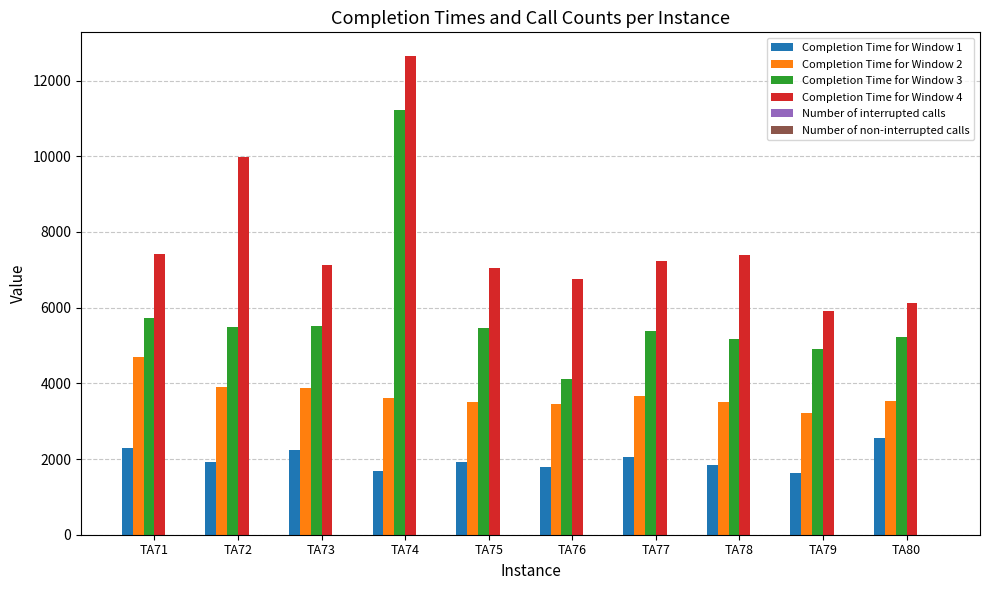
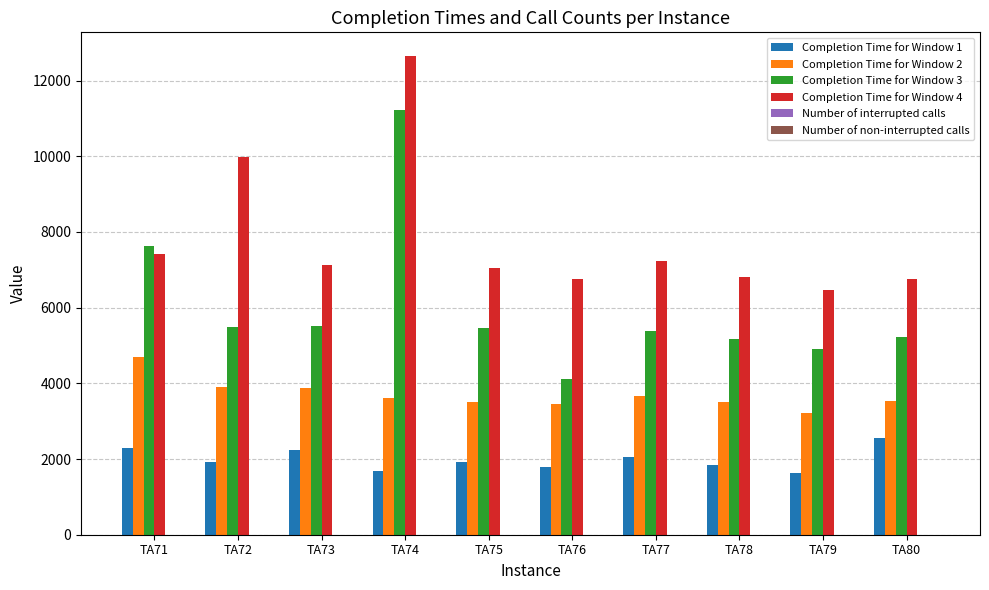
  {
    "Completion Time for Window 1": {
      "TA71": 2300,
      "TA72": 1900,
      "TA73": 2200,
      "TA74": 1700,
      "TA75": 1900,
      "TA76": 1800,
      "TA77": 2100,
      "TA78": 1800,
      "TA79": 1600,
      "TA80": 2600
    },
    "Completion Time for Window 2": {
      "TA71": 4700,
      "TA72": 3900,
      "TA73": 3900,
      "TA74": 3600,
      "TA75": 3500,
      "TA76": 3500,
      "TA77": 3700,
      "TA78": 3500,
      "TA79": 3200,
      "TA80": 3500
    },
    "Completion Time for Window 3": {
-     "TA71": 5700,
+     "TA71": 7600,
      "TA72": 5500,
      "TA73": 5500,
      "TA74": 11200,
      "TA75": 5500,
      "TA76": 4100,
      "TA77": 5400,
      "TA78": 5200,
      "TA79": 4900,
      "TA80": 5200
    },
    "Completion Time for Window 4": {
      "TA71": 7400,
      "TA72": 10000,
      "TA73": 7100,
      "TA74": 12600,
      "TA75": 7000,
      "TA76": 6800,
      "TA77": 7200,
-     "TA78": 7400,
-     "TA79": 5900,
-     "TA80": 6100
+     "TA78": 6800,
+     "TA79": 6500,
+     "TA80": 6800
    },
    "Number of non-interrupted calls": {
      "TA71": 0,
      "TA72": 0,
      "TA73": 0,
      "TA74": 0,
      "TA75": 0,
      "TA76": 0,
      "TA77": 0,
      "TA78": 0,
      "TA79": 0,
      "TA80": 0
    }
  }
